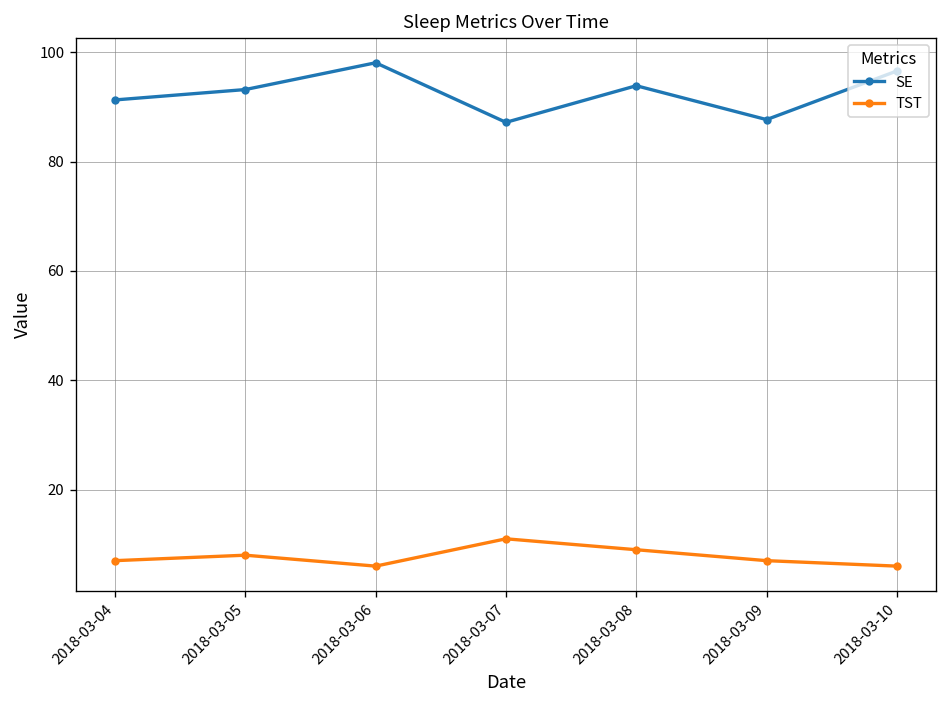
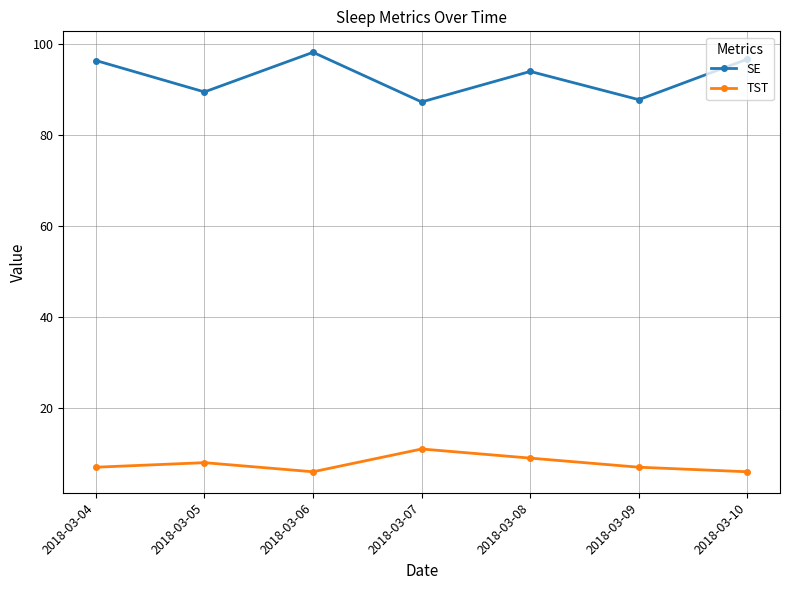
  {
    "SE": {
-     "2018-03-04": 91,
-     "2018-03-05": 93,
+     "2018-03-04": 96,
+     "2018-03-05": 89,
      "2018-03-06": 98,
      "2018-03-07": 87,
      "2018-03-08": 94,
      "2018-03-09": 88
    },
    "TST": {
      "2018-03-04": 7,
      "2018-03-05": 8,
      "2018-03-06": 6,
      "2018-03-07": 11,
      "2018-03-08": 9,
      "2018-03-09": 7,
      "2018-03-10": 6
    }
  }
